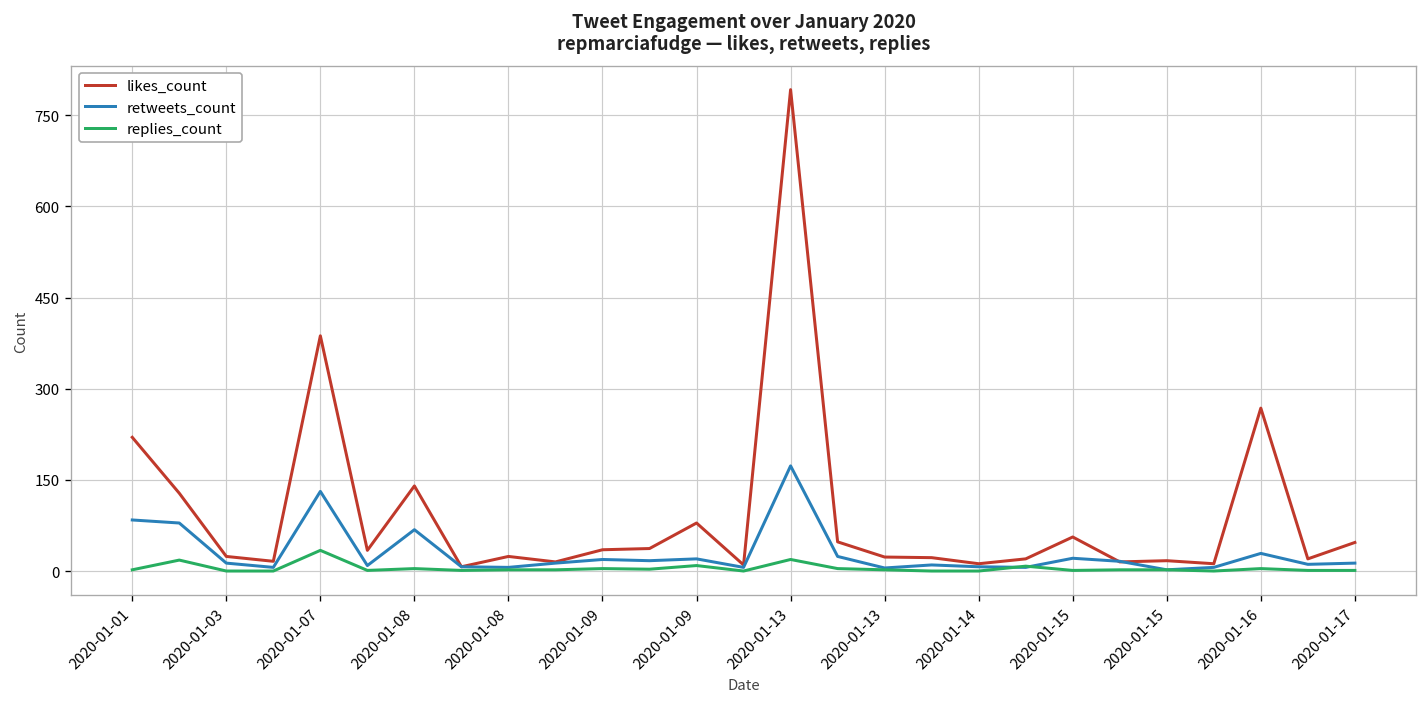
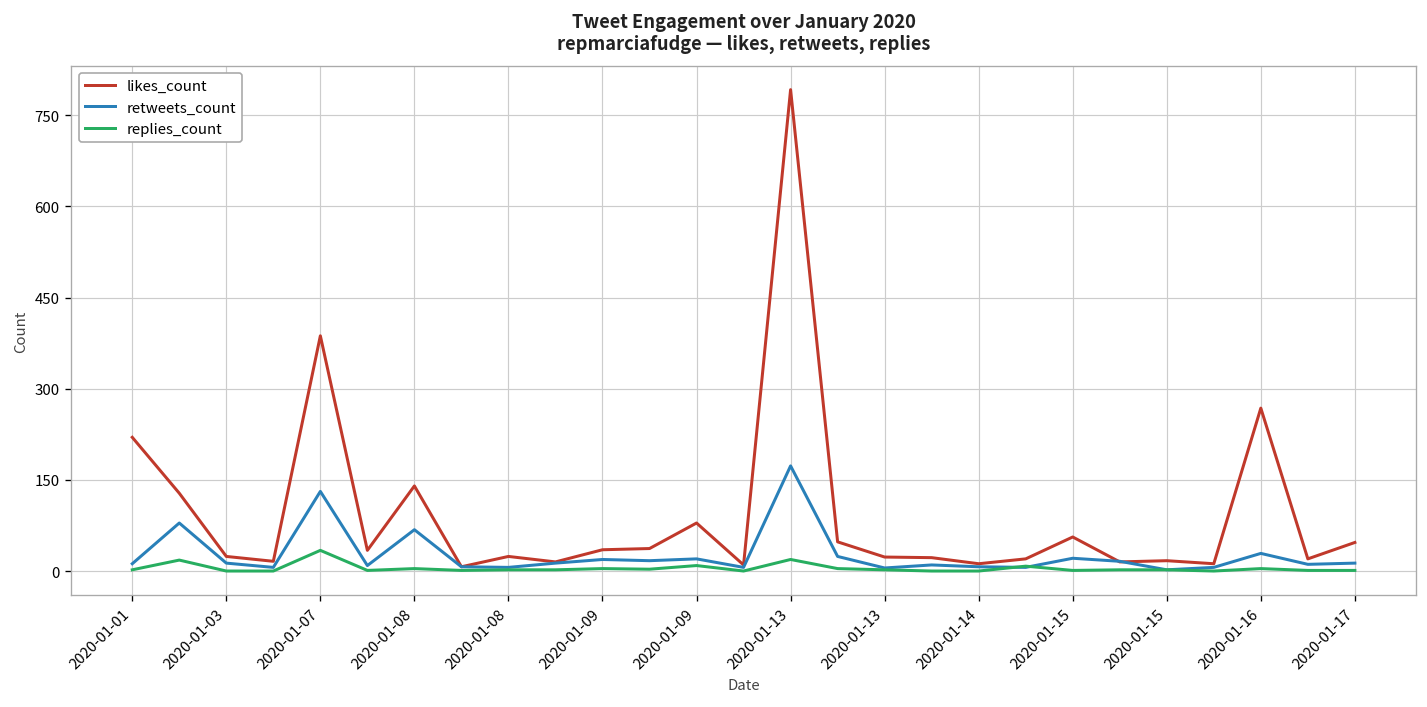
  {
    "likes_count": {
      "2020-01-01": 220
    },
    "retweets_count": {
-     "2020-01-01": 80
+     "2020-01-01": 10
    },
    "replies_count": {
      "2020-01-01": 0
    }
  }
